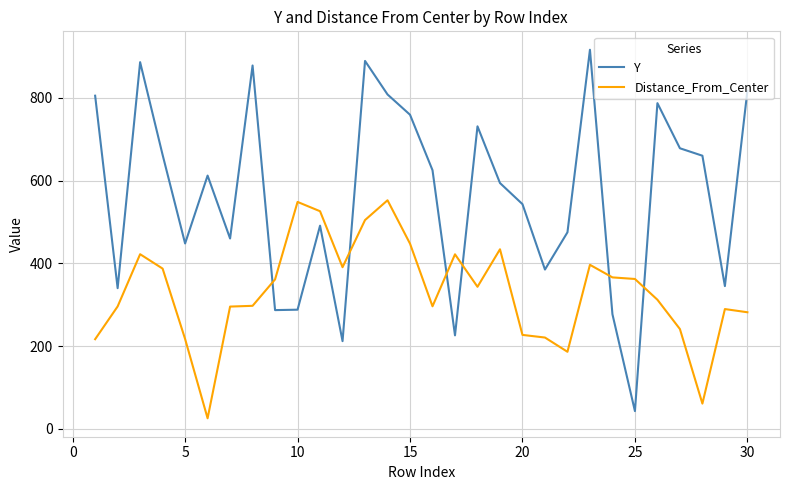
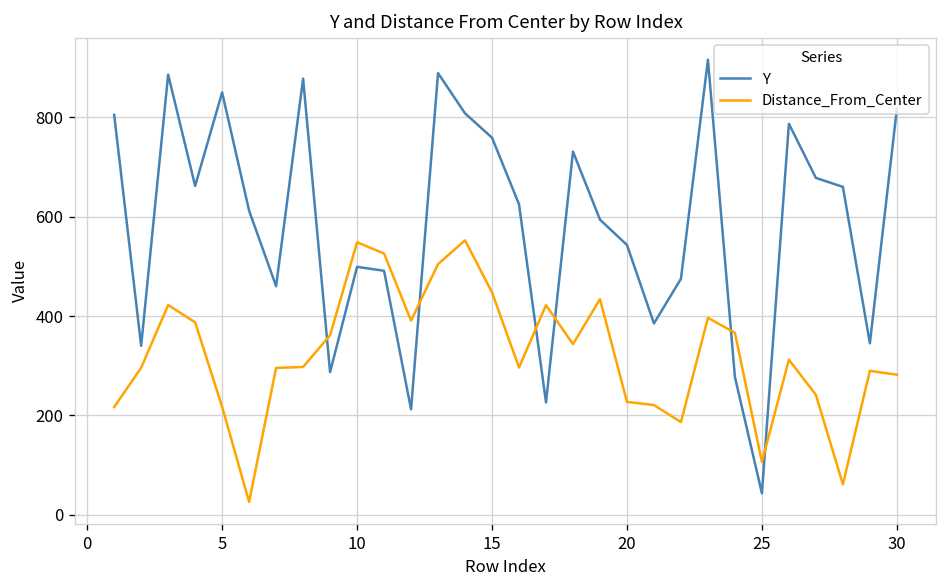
  {
    "Y": {
-     "5": 450,
-     "10": 290,
+     "5": 850,
+     "10": 500,
      "15": 760,
      "20": 540,
      "25": 40
    },
    "Distance_From_Center": {
      "5": 220,
      "10": 550,
      "15": 450,
      "20": 230,
-     "25": 360,
+     "25": 110,
      "30": 280
    }
  }
